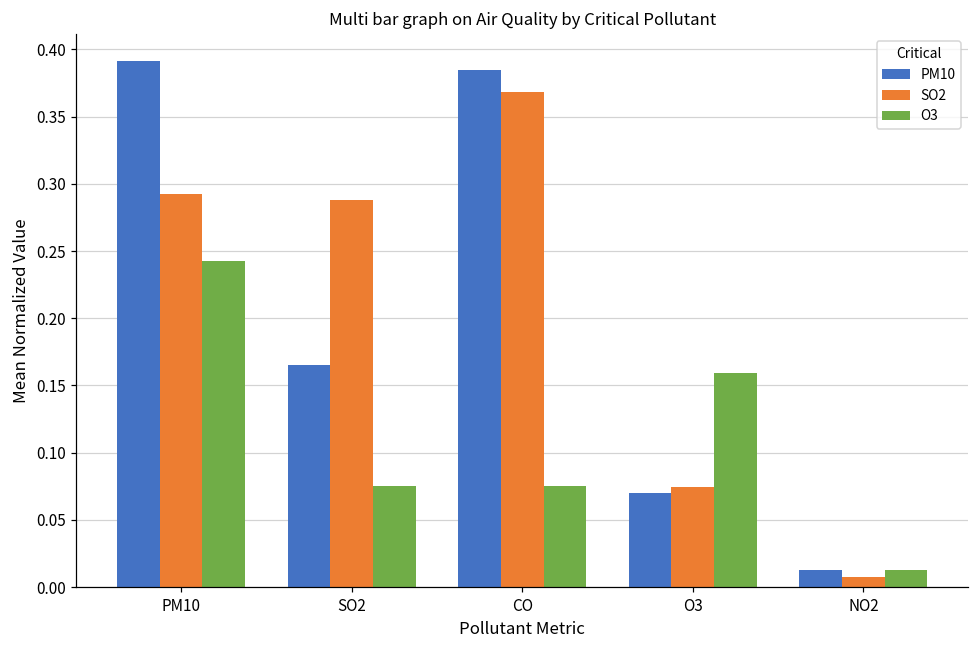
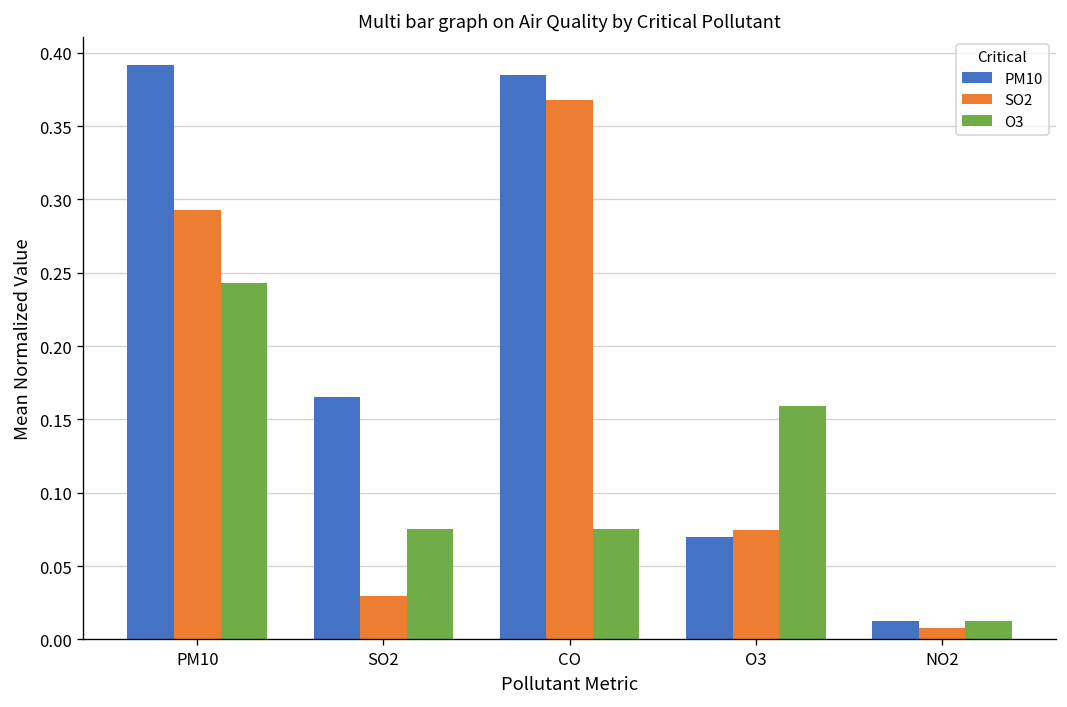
  {
    "PM10": {
      "PM10": 0.392,
      "SO2": 0.165,
      "CO": 0.385,
      "O3": 0.070,
      "NO2": 0.013
    },
    "SO2": {
      "PM10": 0.293,
-     "SO2": 0.288,
+     "SO2": 0.030,
      "CO": 0.368,
      "O3": 0.075,
      "NO2": 0.008
    },
    "O3": {
      "PM10": 0.243,
      "SO2": 0.075,
      "CO": 0.075,
      "O3": 0.159,
      "NO2": 0.013
    }
  }
